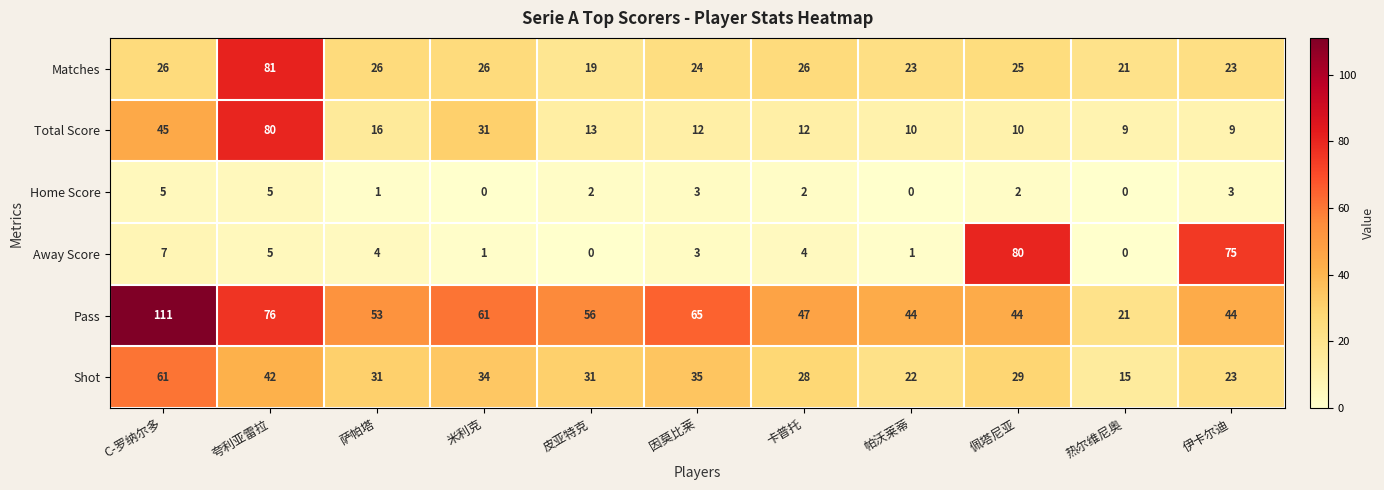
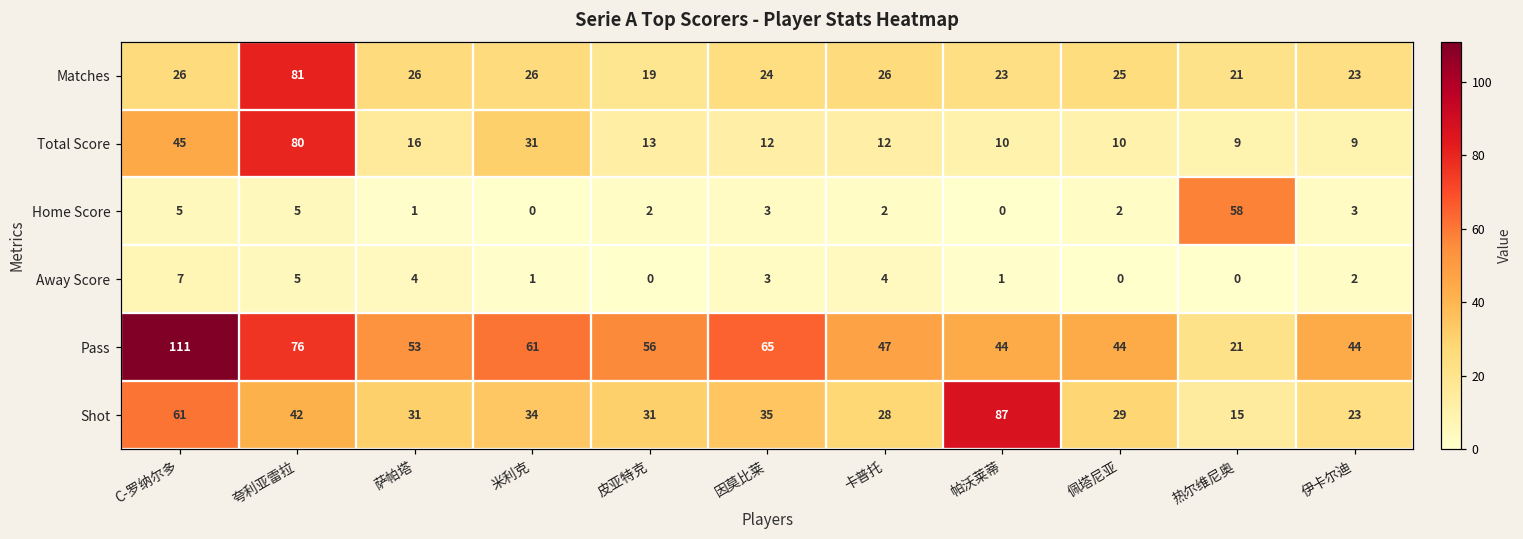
  {
    "Matches": {
      "C-罗纳尔多": 26,
      "夸利亚雷拉": 81,
      "萨帕塔": 26,
      "米利克": 26,
      "皮亚特克": 19,
      "因莫比莱": 24,
      "卡普托": 26,
      "帕沃莱蒂": 23,
      "佩塔尼亚": 25,
      "热尔维尼奥": 21,
      "伊卡尔迪": 23
    },
    "Total Score": {
      "C-罗纳尔多": 45,
      "夸利亚雷拉": 80,
      "萨帕塔": 16,
      "米利克": 31,
      "皮亚特克": 13,
      "因莫比莱": 12,
      "卡普托": 12,
      "帕沃莱蒂": 10,
      "佩塔尼亚": 10,
      "热尔维尼奥": 9,
      "伊卡尔迪": 9
    },
    "Home Score": {
      "C-罗纳尔多": 5,
      "夸利亚雷拉": 5,
      "萨帕塔": 1,
      "米利克": 0,
      "皮亚特克": 2,
      "因莫比莱": 3,
      "卡普托": 2,
      "帕沃莱蒂": 0,
      "佩塔尼亚": 2,
-     "热尔维尼奥": 0,
+     "热尔维尼奥": 58,
      "伊卡尔迪": 3
    },
    "Away Score": {
      "C-罗纳尔多": 7,
      "夸利亚雷拉": 5,
      "萨帕塔": 4,
      "米利克": 1,
      "皮亚特克": 0,
      "因莫比莱": 3,
      "卡普托": 4,
      "帕沃莱蒂": 1,
-     "佩塔尼亚": 80,
+     "佩塔尼亚": 0,
      "热尔维尼奥": 0,
-     "伊卡尔迪": 75
+     "伊卡尔迪": 2
    },
    "Pass": {
      "C-罗纳尔多": 111,
      "夸利亚雷拉": 76,
      "萨帕塔": 53,
      "米利克": 61,
      "皮亚特克": 56,
      "因莫比莱": 65,
      "卡普托": 47,
      "帕沃莱蒂": 44,
      "佩塔尼亚": 44,
      "热尔维尼奥": 21,
      "伊卡尔迪": 44
    },
    "Shot": {
      "C-罗纳尔多": 61,
      "夸利亚雷拉": 42,
      "萨帕塔": 31,
      "米利克": 34,
      "皮亚特克": 31,
      "因莫比莱": 35,
      "卡普托": 28,
-     "帕沃莱蒂": 22,
+     "帕沃莱蒂": 87,
      "佩塔尼亚": 29,
      "热尔维尼奥": 15,
      "伊卡尔迪": 23
    }
  }
